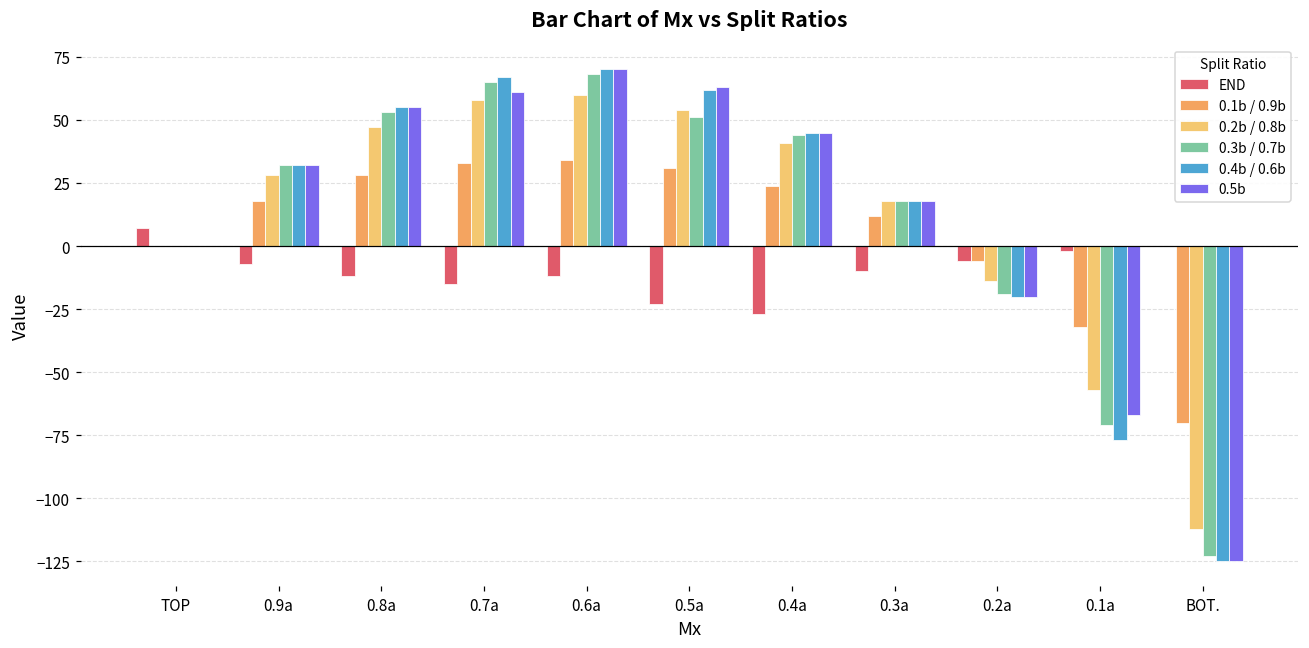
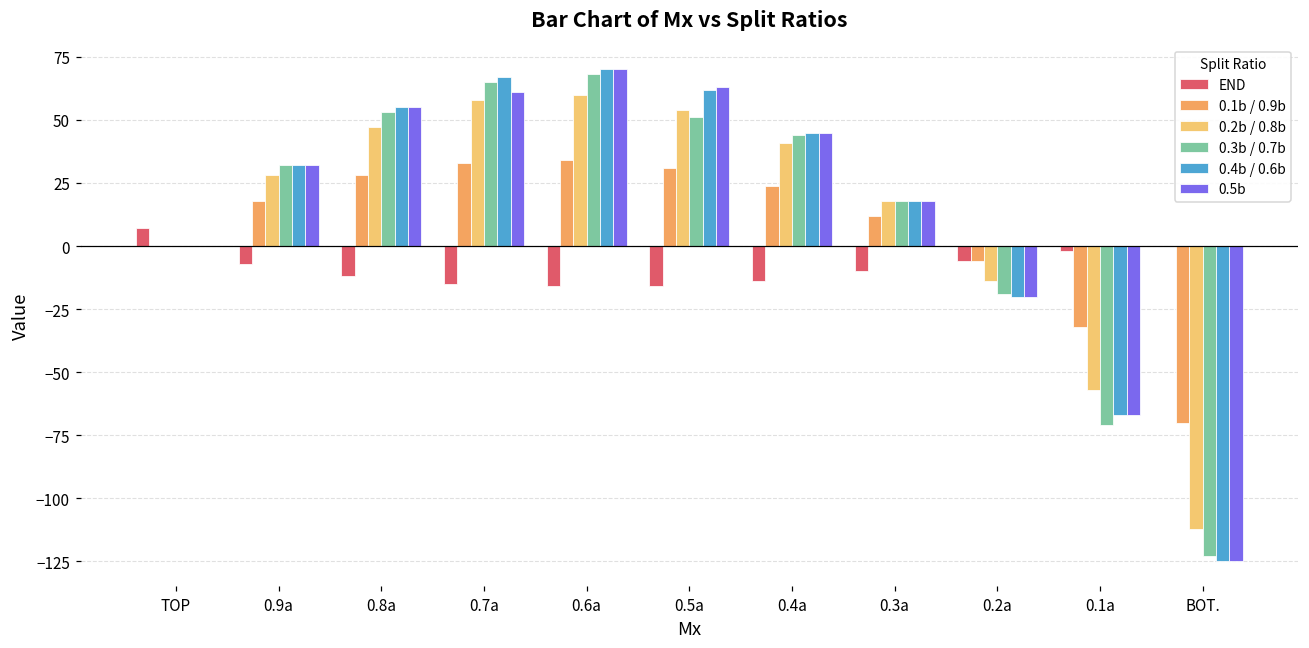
  {
    "END": {
      "TOP": 7,
      "0.9a": -7,
      "0.8a": -12,
      "0.7a": -15,
-     "0.6a": -12,
-     "0.5a": -23,
-     "0.4a": -27,
+     "0.6a": -16,
+     "0.5a": -16,
+     "0.4a": -14,
      "0.3a": -10,
      "0.2a": -6,
      "0.1a": -2,
      "BOT.": 0
    },
    "0.3b / 0.7b": {
      "TOP": 0,
      "0.9a": 32,
      "0.8a": 53,
      "0.7a": 65,
      "0.6a": 68,
      "0.5a": 51,
      "0.4a": 44,
      "0.3a": 18,
      "0.2a": -19,
      "0.1a": -71,
      "BOT.": -123
    },
    "0.4b / 0.6b": {
      "TOP": 0,
      "0.9a": 32,
      "0.8a": 55,
      "0.7a": 67,
      "0.6a": 70,
      "0.5a": 62,
      "0.4a": 45,
      "0.3a": 18,
      "0.2a": -20,
-     "0.1a": -77,
+     "0.1a": -67,
      "BOT.": -125
    },
    "0.5b": {
      "TOP": 0,
      "0.9a": 32,
      "0.8a": 55,
      "0.7a": 61,
      "0.6a": 70,
      "0.5a": 63,
      "0.4a": 45,
      "0.3a": 18,
      "0.2a": -20,
      "0.1a": -67,
      "BOT.": -125
    }
  }
